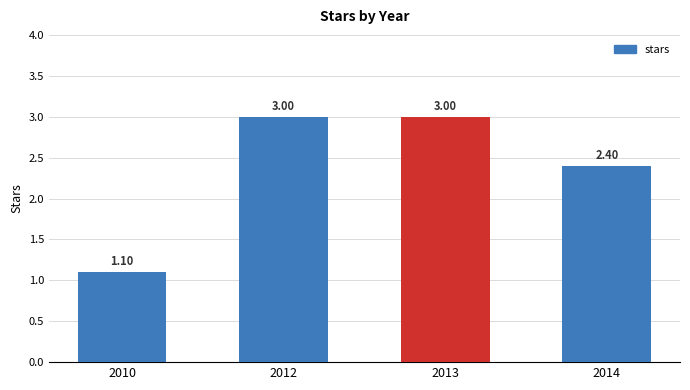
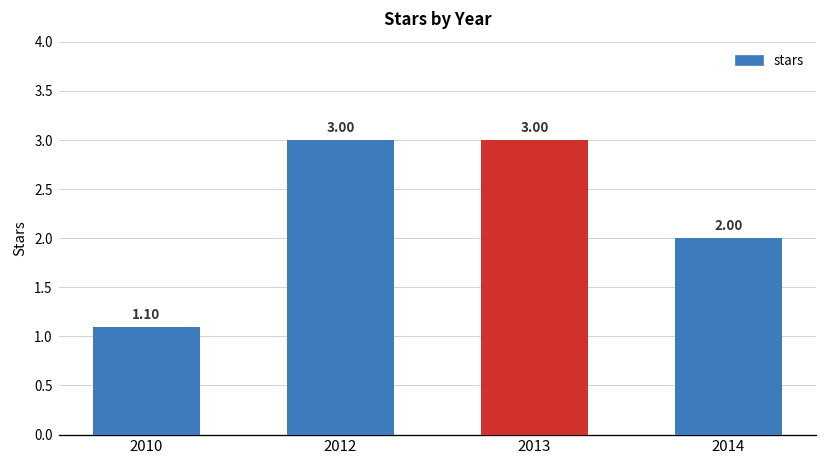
  {
    "2010": 1.10,
    "2012": 3.00,
    "2013": 3.00,
-   "2014": 2.40
+   "2014": 2.00
  }
